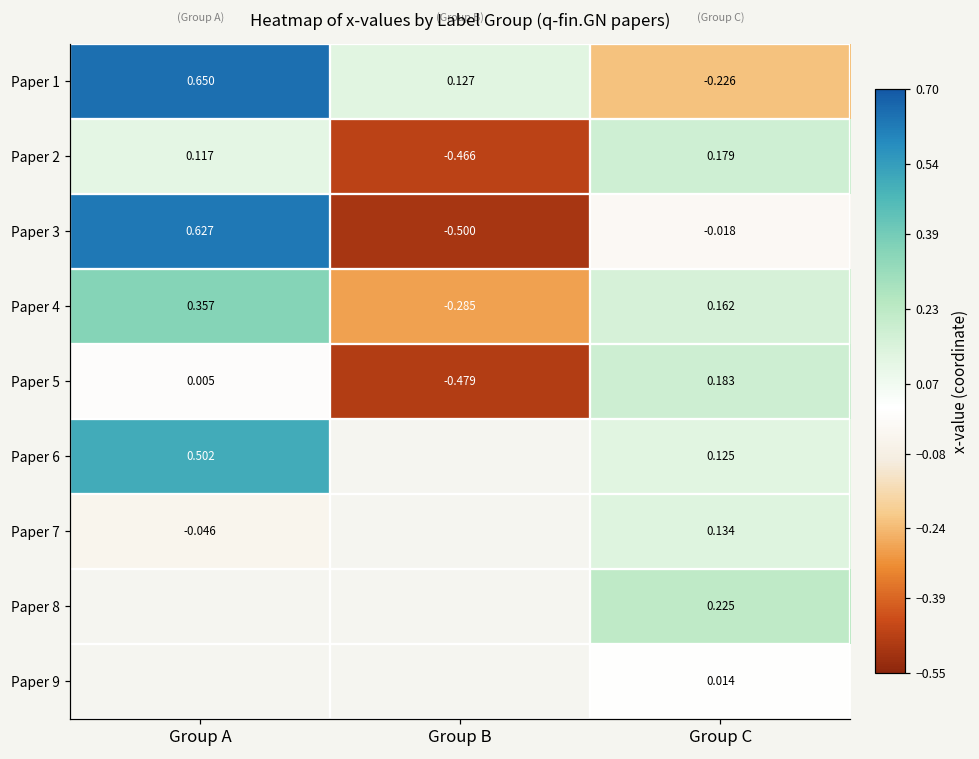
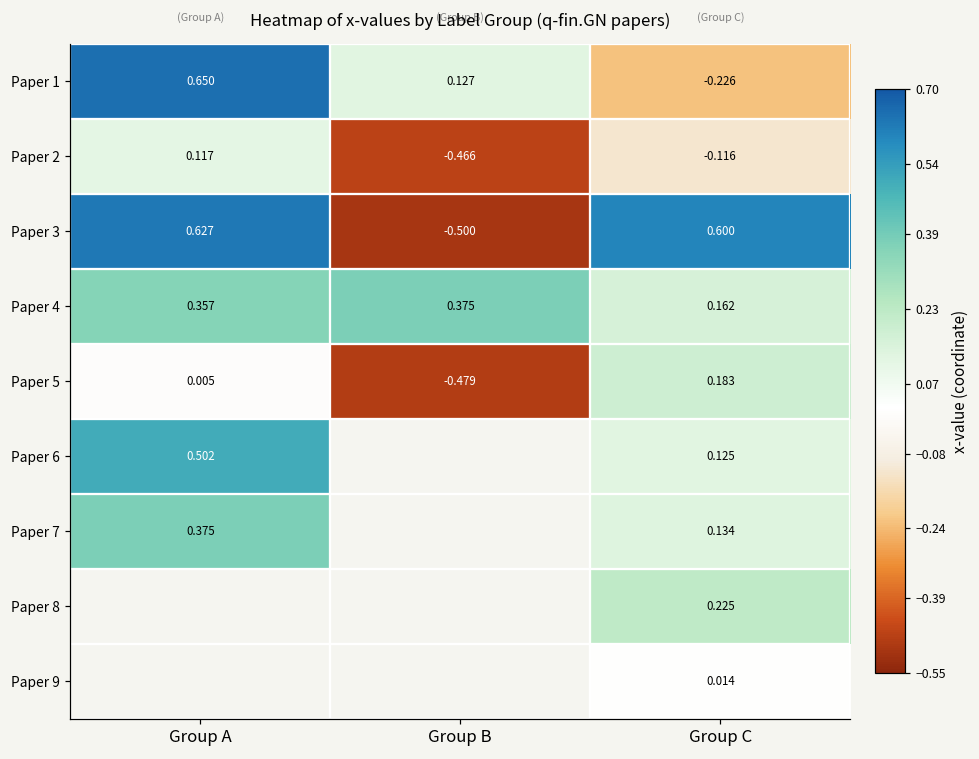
  {
    "Paper 1": {
      "Group A": 0.650,
      "Group B": 0.127,
      "Group C": -0.226
    },
    "Paper 2": {
      "Group A": 0.117,
      "Group B": -0.466,
-     "Group C": 0.179
+     "Group C": -0.116
    },
    "Paper 3": {
      "Group A": 0.627,
      "Group B": -0.500,
-     "Group C": -0.018
+     "Group C": 0.600
    },
    "Paper 4": {
      "Group A": 0.357,
-     "Group B": -0.285,
+     "Group B": 0.375,
      "Group C": 0.162
    },
    "Paper 5": {
      "Group A": 0.005,
      "Group B": -0.479,
      "Group C": 0.183
    },
    "Paper 6": {
      "Group A": 0.502,
      "Group C": 0.125
    },
    "Paper 7": {
-     "Group A": -0.046,
+     "Group A": 0.375,
      "Group C": 0.134
    },
    "Paper 8": {
      "Group C": 0.225
    },
    "Paper 9": {
      "Group C": 0.014
    }
  }
